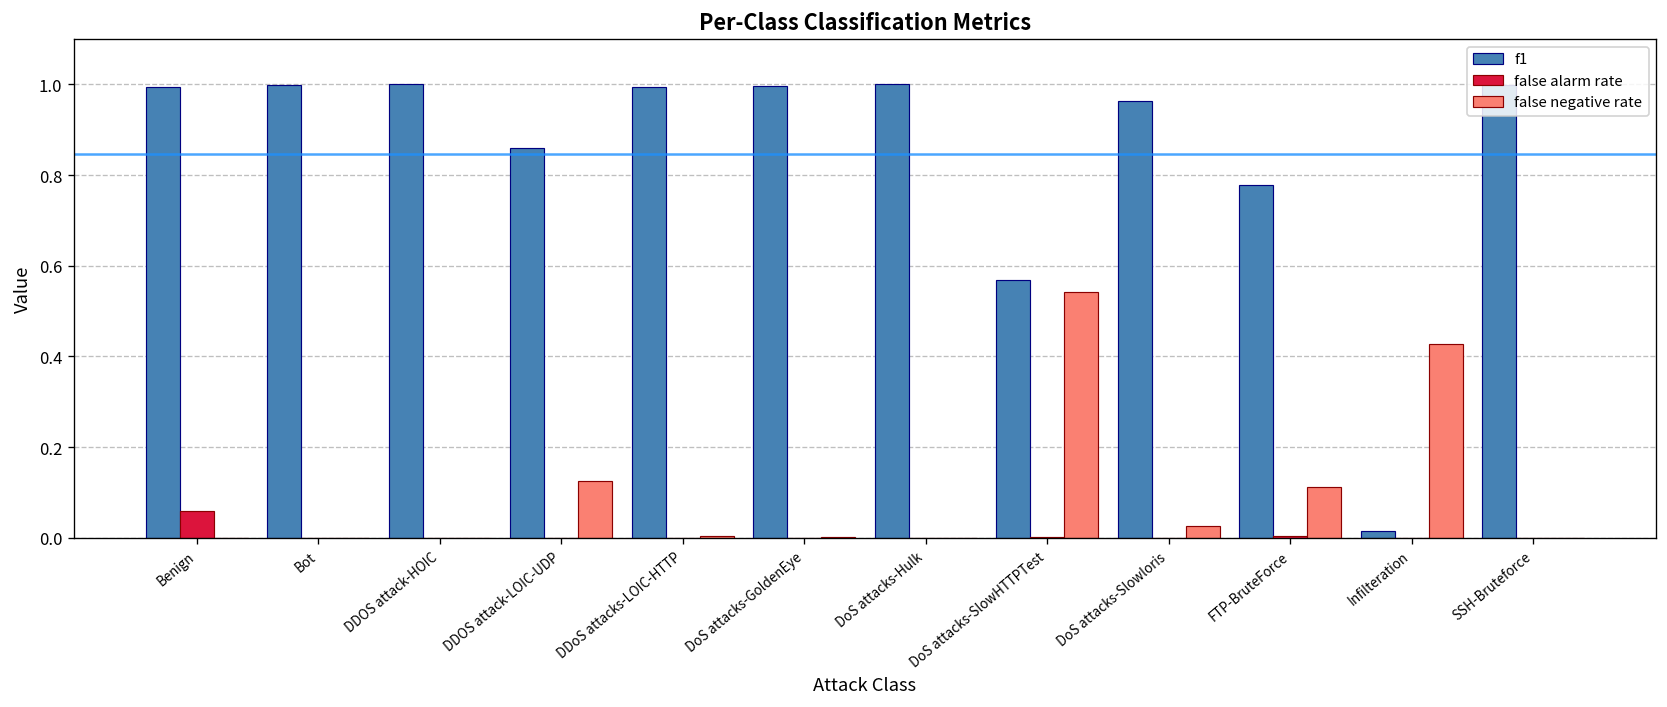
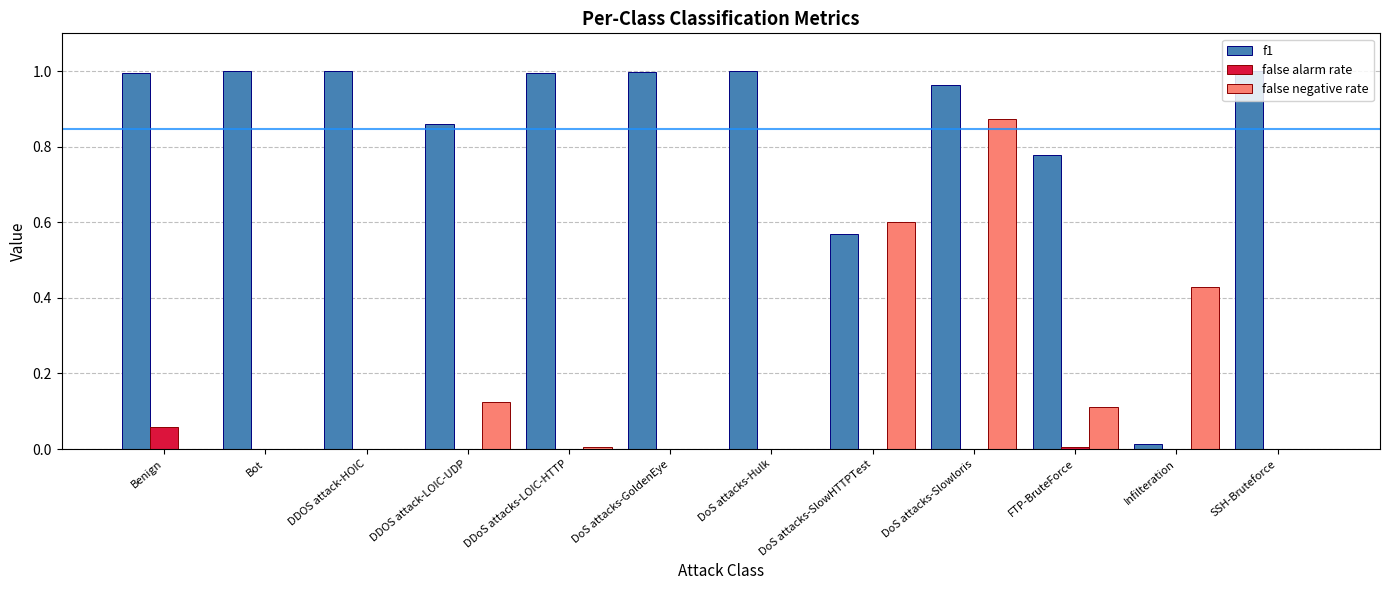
  {
    "f1": {
      "Benign": 0.99,
      "Bot": 1.00,
      "DDOS attack-HOIC": 1.00,
      "DDOS attack-LOIC-UDP": 0.86,
      "DDoS attacks-LOIC-HTTP": 0.99,
      "DoS attacks-GoldenEye": 1.00,
      "DoS attacks-Hulk": 1.00,
      "DoS attacks-SlowHTTPTest": 0.57,
      "DoS attacks-Slowloris": 0.96,
      "FTP-BruteForce": 0.78,
      "Infilteration": 0.01
    },
    "false alarm rate": {
      "Benign": 0.06
    },
    "false negative rate": {
      "DDOS attack-HOIC": 0.00,
      "DDOS attack-LOIC-UDP": 0.13,
-     "DoS attacks-SlowHTTPTest": 0.54,
-     "DoS attacks-Slowloris": 0.03,
+     "DoS attacks-SlowHTTPTest": 0.60,
+     "DoS attacks-Slowloris": 0.87,
      "FTP-BruteForce": 0.11,
      "Infilteration": 0.43
    }
  }
